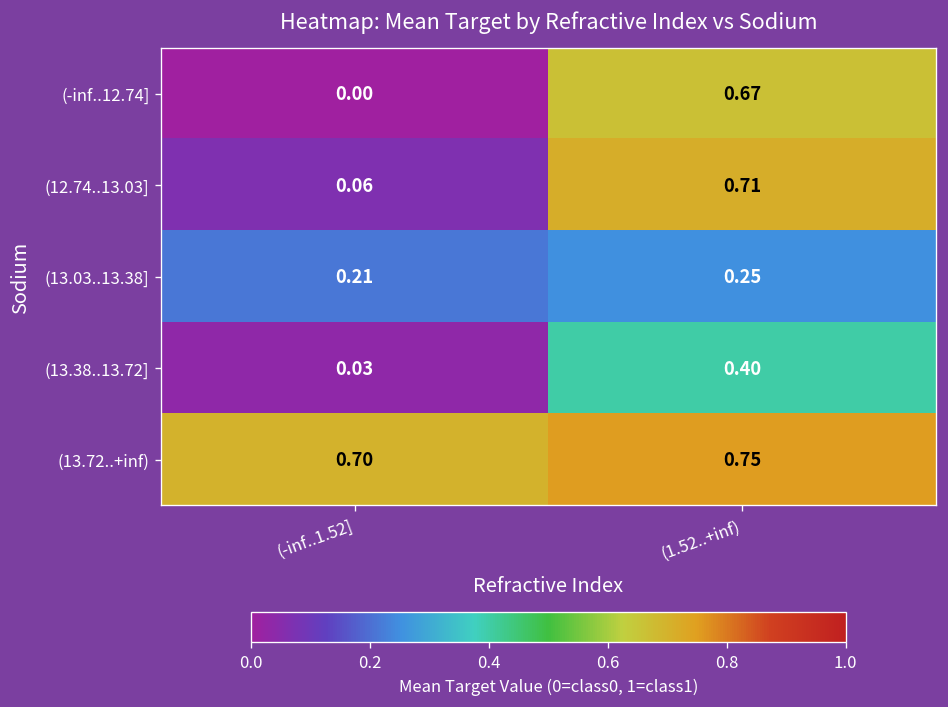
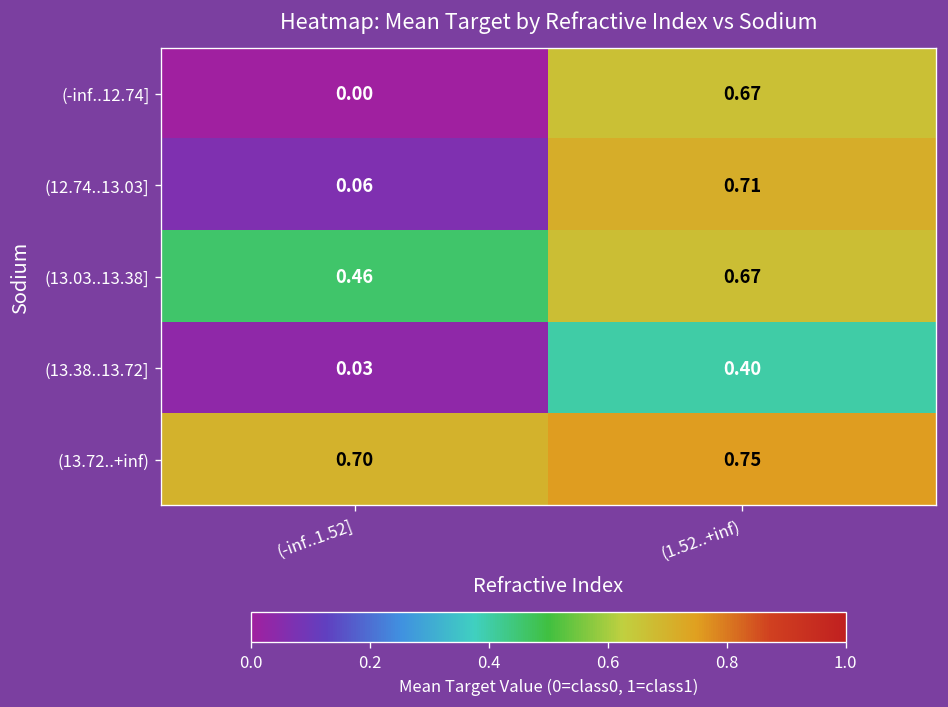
  {
    "(-inf..12.74]": {
      "(-inf..1.52]": 0.00,
      "(1.52..+inf)": 0.67
    },
    "(12.74..13.03]": {
      "(-inf..1.52]": 0.06,
      "(1.52..+inf)": 0.71
    },
    "(13.03..13.38]": {
-     "(-inf..1.52]": 0.21,
-     "(1.52..+inf)": 0.25
+     "(-inf..1.52]": 0.46,
+     "(1.52..+inf)": 0.67
    },
    "(13.38..13.72]": {
      "(-inf..1.52]": 0.03,
      "(1.52..+inf)": 0.40
    },
    "(13.72..+inf)": {
      "(-inf..1.52]": 0.70,
      "(1.52..+inf)": 0.75
    }
  }
